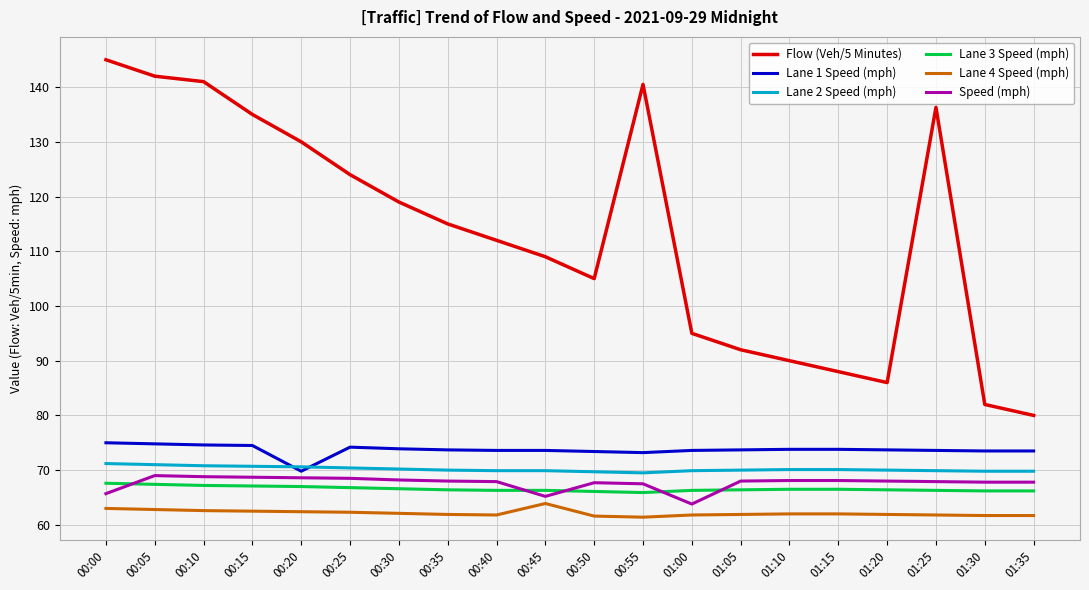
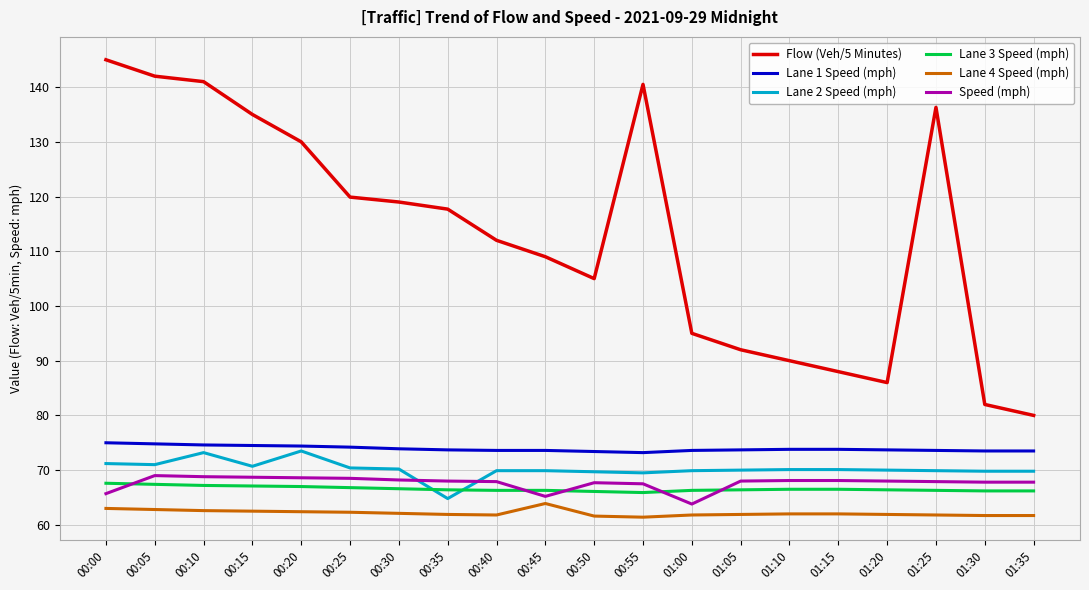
  {
    "Flow (Veh/5 Minutes)": {
      "00:00": 145,
      "00:05": 142,
      "00:10": 141,
      "00:15": 135,
      "00:20": 130,
-     "00:25": 124,
+     "00:25": 120,
      "00:30": 119,
-     "00:35": 115,
+     "00:35": 118,
      "00:40": 112,
      "00:45": 109,
      "00:50": 105,
      "00:55": 141,
      "01:00": 95,
      "01:05": 92,
      "01:10": 90,
      "01:15": 88,
      "01:20": 86,
      "01:25": 136,
      "01:30": 82,
      "01:35": 80
    },
    "Lane 1 Speed (mph)": {
      "00:00": 75,
      "00:05": 75,
      "00:10": 75,
      "00:15": 75,
-     "00:20": 70,
+     "00:20": 74,
      "00:25": 74,
      "00:30": 74,
      "00:35": 74,
      "00:40": 74,
      "00:45": 74,
      "00:50": 73,
      "00:55": 73,
      "01:00": 74,
      "01:05": 74,
      "01:10": 74,
      "01:15": 74,
      "01:20": 74,
      "01:25": 74,
      "01:30": 74,
      "01:35": 74
    },
    "Lane 2 Speed (mph)": {
      "00:00": 71,
      "00:05": 71,
-     "00:10": 71,
+     "00:10": 73,
      "00:15": 71,
-     "00:20": 71,
+     "00:20": 74,
      "00:25": 70,
      "00:30": 70,
-     "00:35": 70,
+     "00:35": 65,
      "00:40": 70,
      "00:45": 70,
      "00:50": 70,
      "00:55": 70,
      "01:00": 70,
      "01:05": 70,
      "01:10": 70,
      "01:15": 70,
      "01:20": 70,
      "01:25": 70,
      "01:30": 70,
      "01:35": 70
    },
    "Lane 3 Speed (mph)": {
      "00:00": 68,
      "00:05": 67,
      "00:10": 67,
      "00:15": 67,
      "00:20": 67,
      "00:25": 67,
      "00:30": 67,
      "00:35": 66,
      "00:40": 66,
      "00:45": 66,
      "00:50": 66,
      "00:55": 66,
      "01:00": 66,
      "01:05": 66,
      "01:10": 67,
      "01:15": 67,
      "01:20": 66,
      "01:25": 66,
      "01:30": 66,
      "01:35": 66
    },
    "Lane 4 Speed (mph)": {
      "00:00": 63,
      "00:05": 63,
      "00:10": 63,
      "00:15": 63,
      "00:20": 62,
      "00:25": 62,
      "00:30": 62,
      "00:35": 62,
      "00:40": 62,
      "00:45": 64,
      "00:50": 62,
      "00:55": 61,
      "01:00": 62,
      "01:05": 62,
      "01:10": 62,
      "01:15": 62,
      "01:20": 62,
      "01:25": 62,
      "01:30": 62,
      "01:35": 62
    },
    "Speed (mph)": {
      "00:00": 66,
      "00:05": 69,
      "00:10": 69,
      "00:15": 69,
      "00:20": 69,
      "00:25": 69,
      "00:30": 68,
      "00:35": 68,
      "00:40": 68,
      "00:45": 65,
      "00:50": 68,
      "00:55": 68,
      "01:00": 64,
      "01:05": 68,
      "01:10": 68,
      "01:15": 68,
      "01:20": 68,
      "01:25": 68,
      "01:30": 68,
      "01:35": 68
    }
  }
